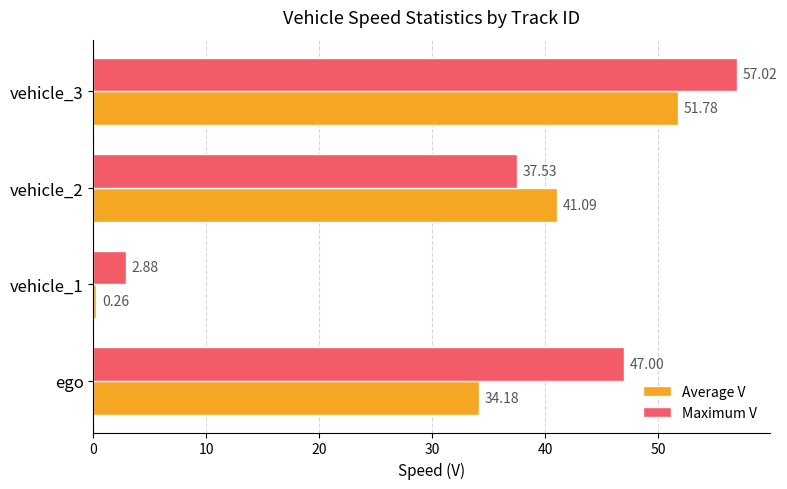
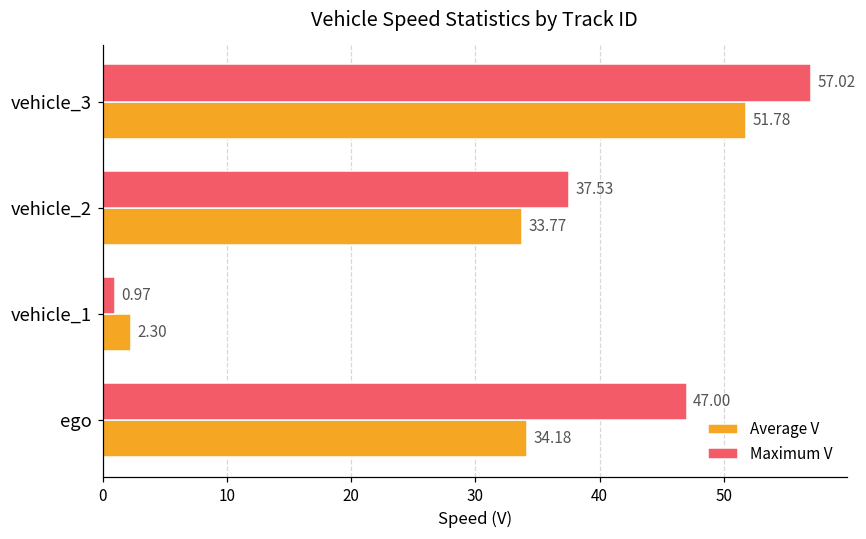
  {
    "Average V": {
      "vehicle_3": 51.78,
-     "vehicle_2": 41.09,
-     "vehicle_1": 0.26,
+     "vehicle_2": 33.77,
+     "vehicle_1": 2.30,
      "ego": 34.18
    },
    "Maximum V": {
      "vehicle_3": 57.02,
      "vehicle_2": 37.53,
-     "vehicle_1": 2.88,
+     "vehicle_1": 0.97,
      "ego": 47.00
    }
  }
